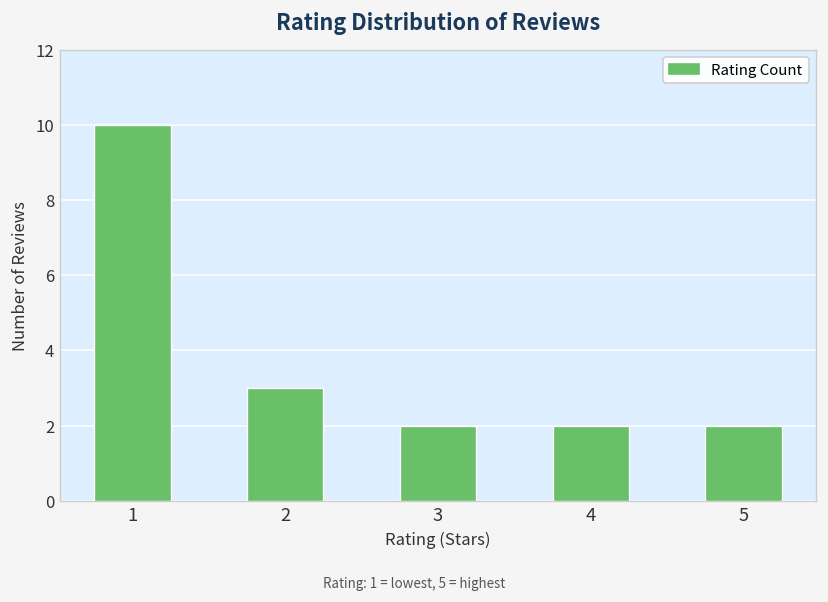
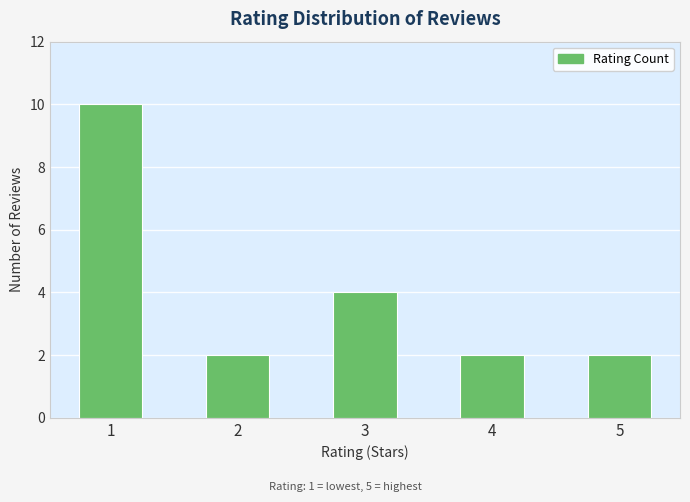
  {
    "1": 10,
-   "2": 3,
-   "3": 2,
+   "2": 2,
+   "3": 4,
    "4": 2,
    "5": 2
  }
